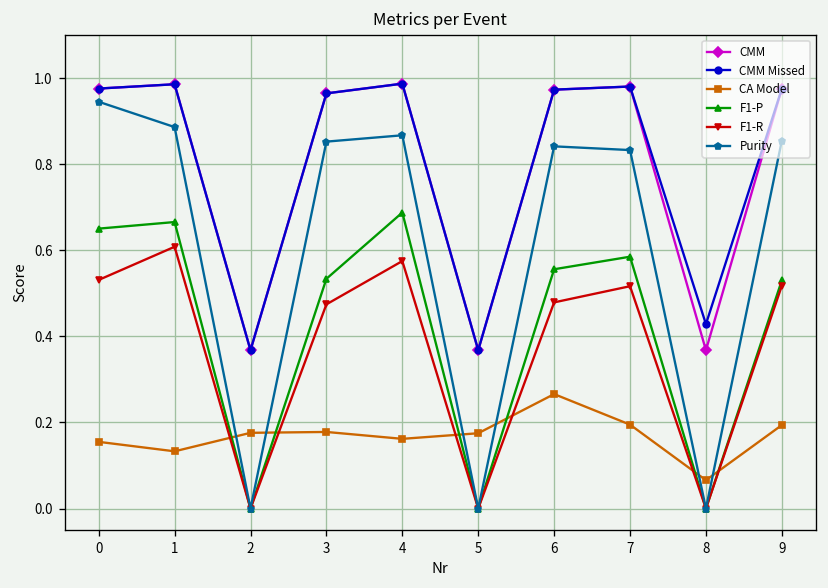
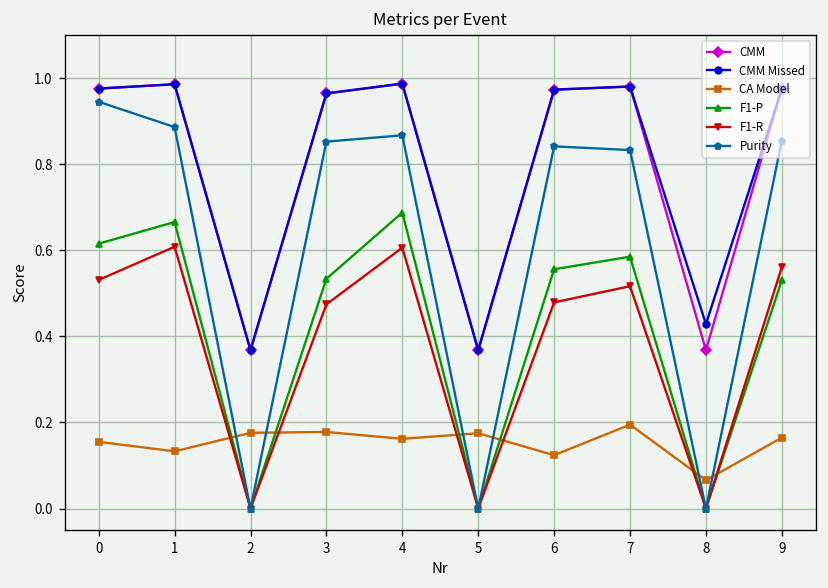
  {
    "CMM": {
      "8": 0.37
    },
    "CMM Missed": {
      "8": 0.43
    },
    "CA Model": {
      "0": 0.16,
      "1": 0.13,
      "2": 0.18,
      "3": 0.18,
      "4": 0.16,
      "5": 0.18,
-     "6": 0.27,
+     "6": 0.12,
      "7": 0.19,
      "8": 0.07,
-     "9": 0.19
+     "9": 0.16
    },
    "F1-P": {
-     "0": 0.65,
+     "0": 0.62,
      "1": 0.67,
      "3": 0.53,
      "4": 0.69,
      "6": 0.56,
      "7": 0.59,
      "9": 0.53
    },
    "F1-R": {
      "0": 0.53,
      "1": 0.61,
      "3": 0.47,
-     "4": 0.58,
+     "4": 0.61,
      "6": 0.48,
      "7": 0.52,
-     "9": 0.52
+     "9": 0.56
    },
    "Purity": {
      "0": 0.95,
      "1": 0.89,
      "3": 0.85,
      "4": 0.87,
      "6": 0.84,
      "7": 0.83
    }
  }
